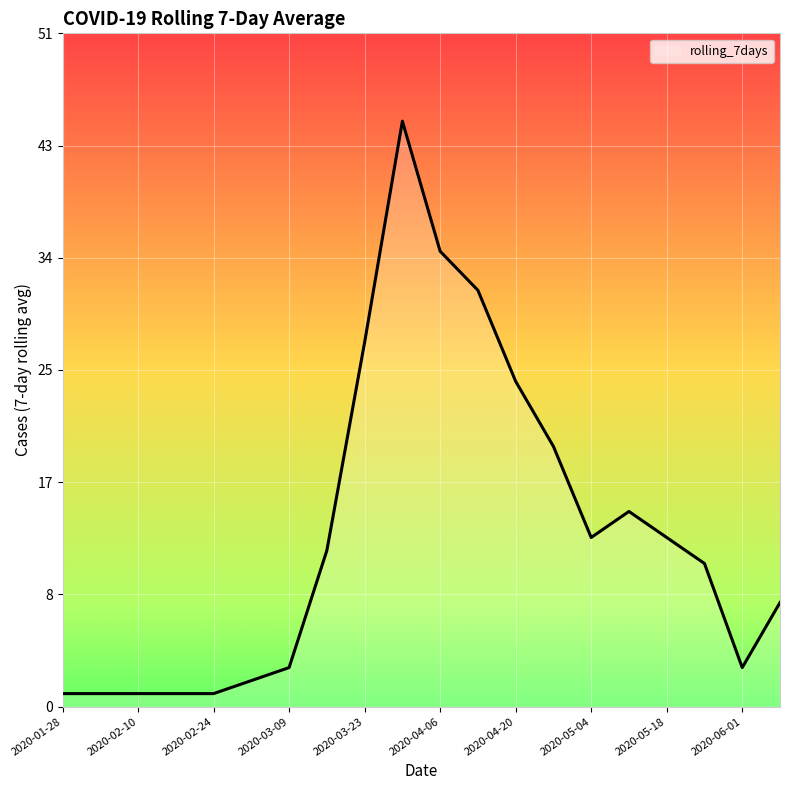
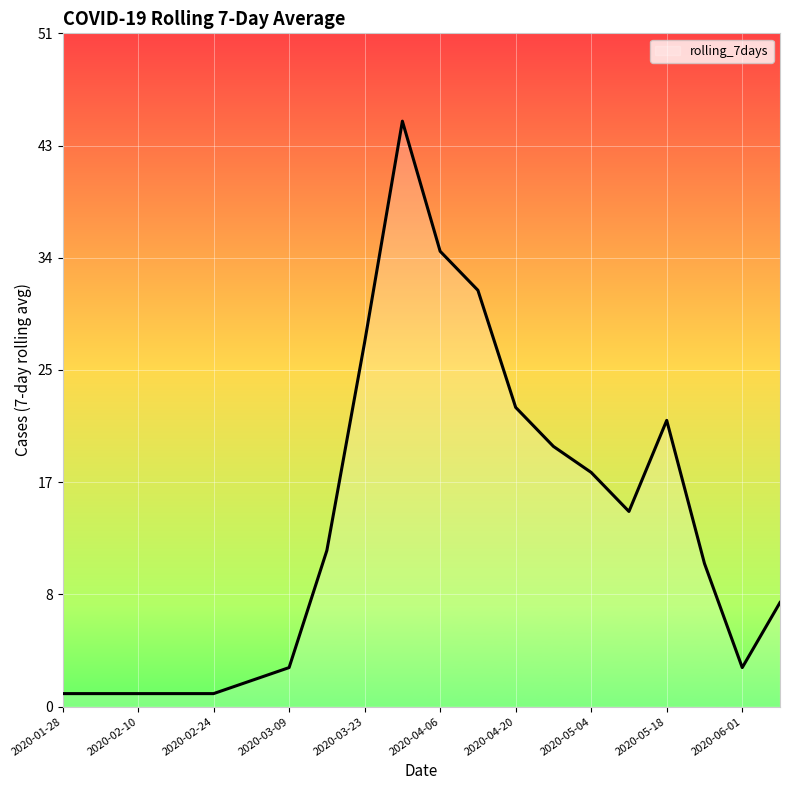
  {
    "2020-01-28": 1,
    "2020-02-10": 1,
    "2020-02-24": 1,
    "2020-03-09": 3,
    "2020-03-23": 28,
    "2020-04-06": 35,
-   "2020-04-20": 25,
-   "2020-05-04": 13,
-   "2020-05-18": 13,
+   "2020-04-20": 23,
+   "2020-05-04": 18,
+   "2020-05-18": 22,
    "2020-06-01": 3
  }
